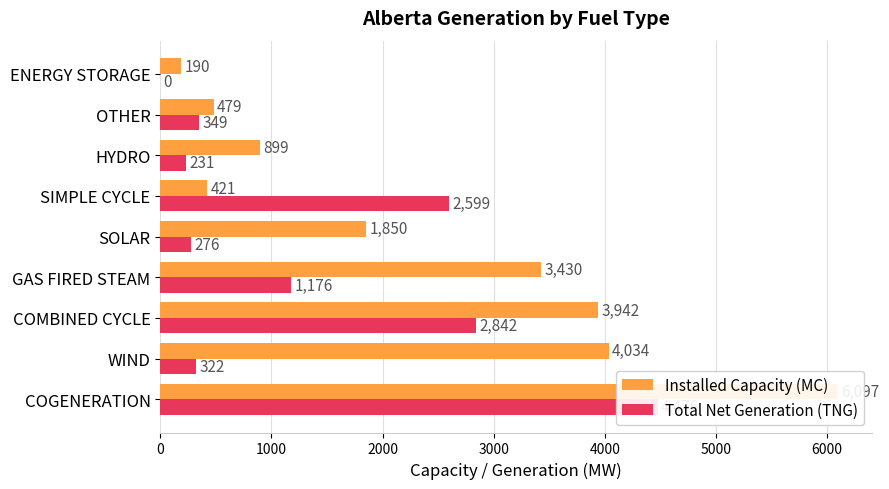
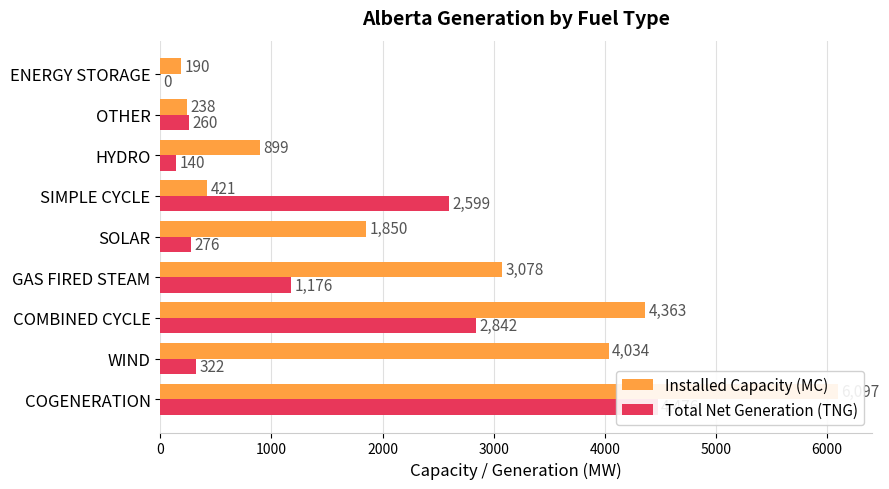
  {
    "Installed Capacity (MC)": {
      "ENERGY STORAGE": "190",
-     "OTHER": "479",
+     "OTHER": "238",
      "HYDRO": "899",
      "SIMPLE CYCLE": "421",
      "SOLAR": "1,850",
-     "GAS FIRED STEAM": "3,430",
-     "COMBINED CYCLE": "3,942",
+     "GAS FIRED STEAM": "3,078",
+     "COMBINED CYCLE": "4,363",
      "WIND": "4,034"
    },
    "Total Net Generation (TNG)": {
      "ENERGY STORAGE": "0",
-     "OTHER": "349",
-     "HYDRO": "231",
+     "OTHER": "260",
+     "HYDRO": "140",
      "SIMPLE CYCLE": "2,599",
      "SOLAR": "276",
      "GAS FIRED STEAM": "1,176",
      "COMBINED CYCLE": "2,842",
      "WIND": "322"
    }
  }
